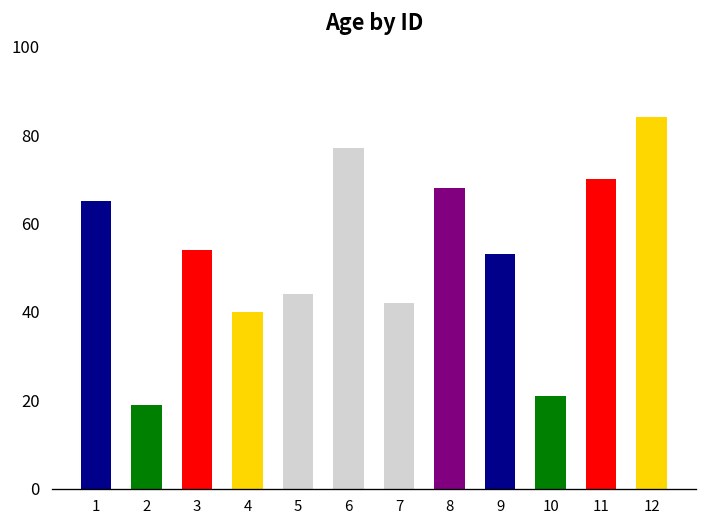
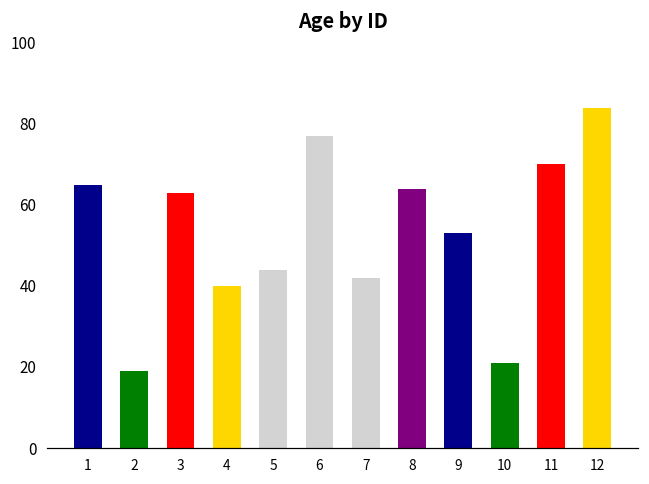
  {
    "1": 65,
    "2": 19,
-   "3": 54,
+   "3": 63,
    "4": 40,
    "5": 44,
    "6": 77,
    "7": 42,
-   "8": 68,
+   "8": 64,
    "9": 53,
    "10": 21,
    "11": 70,
    "12": 84
  }
